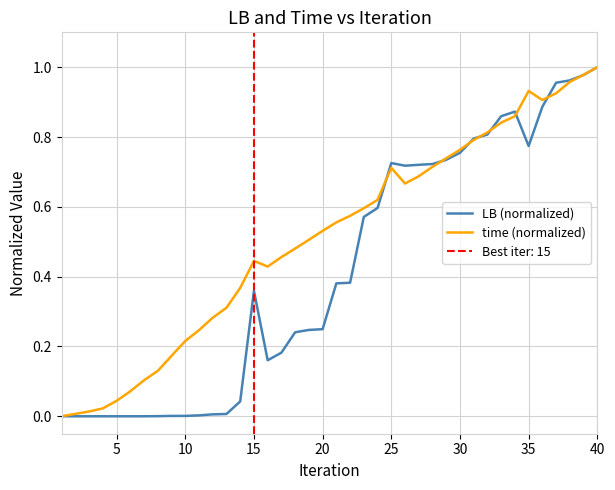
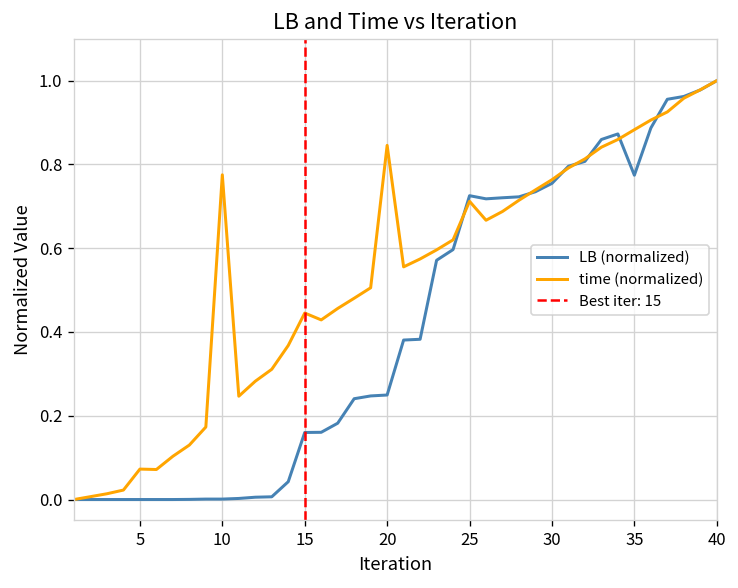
  {
    "LB (normalized)": {
      "5": 0.00,
      "10": 0.00,
-     "15": 0.36,
+     "15": 0.16,
      "20": 0.25,
      "25": 0.73,
      "30": 0.75,
      "35": 0.77
    },
    "time (normalized)": {
-     "5": 0.04,
-     "10": 0.22,
+     "5": 0.07,
+     "10": 0.78,
      "15": 0.45,
-     "20": 0.53,
+     "20": 0.85,
      "25": 0.71,
      "30": 0.76,
-     "35": 0.93
+     "35": 0.88
    }
  }
